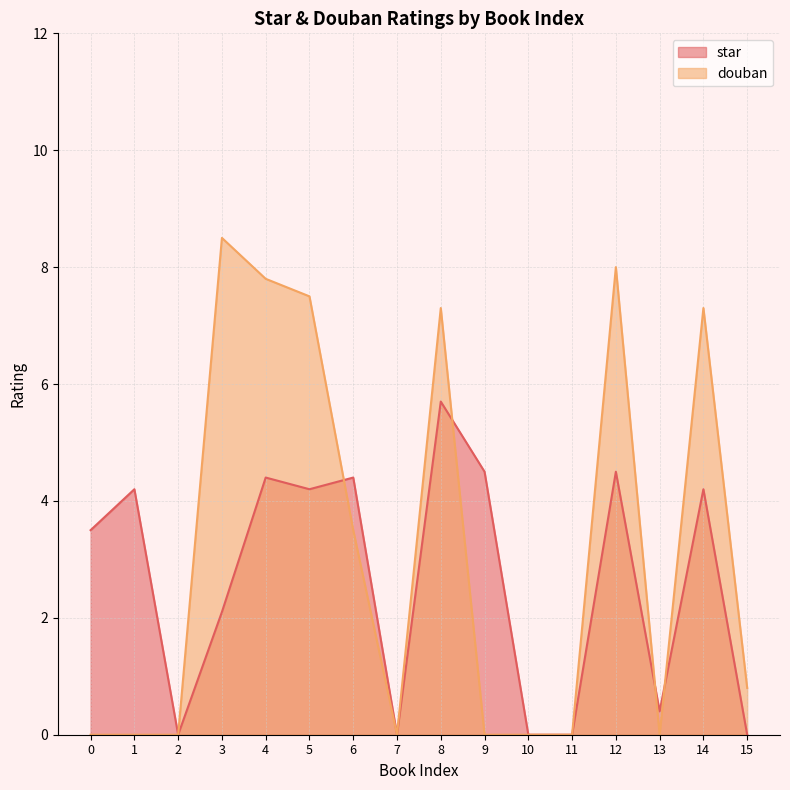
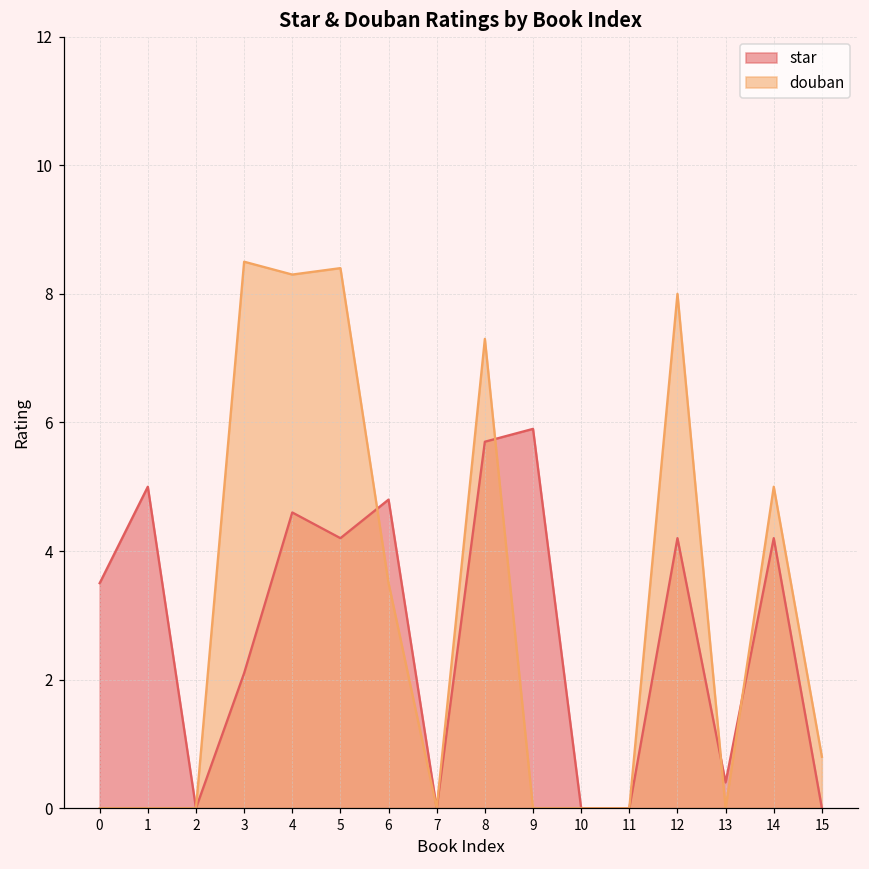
  {
    "star": {
      "0": 3.5,
-     "1": 4.2,
+     "1": 5.0,
      "3": 2.1,
-     "4": 4.4,
+     "4": 4.6,
      "5": 4.2,
-     "6": 4.4,
+     "6": 4.8,
      "8": 5.7,
-     "9": 4.5,
-     "12": 4.5,
+     "9": 5.9,
+     "12": 4.2,
      "13": 0.4,
      "14": 4.2,
      "15": 0.0
    },
    "douban": {
      "0": 0.0,
      "1": 0.0,
      "3": 8.5,
-     "4": 7.8,
-     "5": 7.5,
+     "4": 8.3,
+     "5": 8.4,
      "6": 3.5,
      "8": 7.3,
      "9": 0.0,
      "12": 8.0,
      "13": 0.0,
-     "14": 7.3,
+     "14": 5.0,
      "15": 0.8
    }
  }
